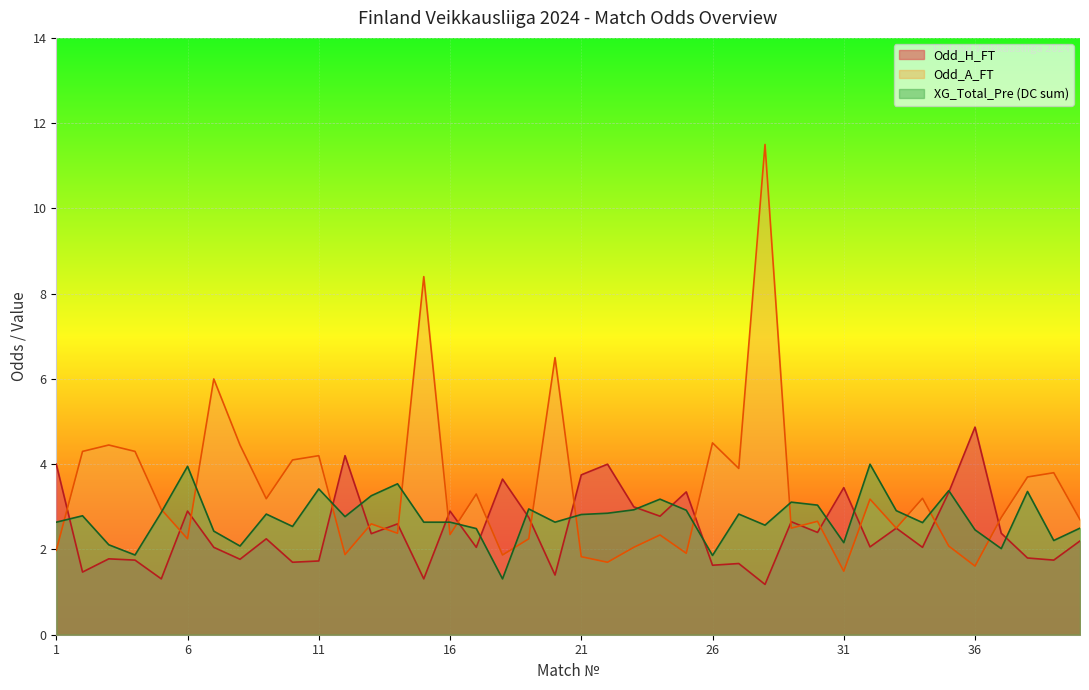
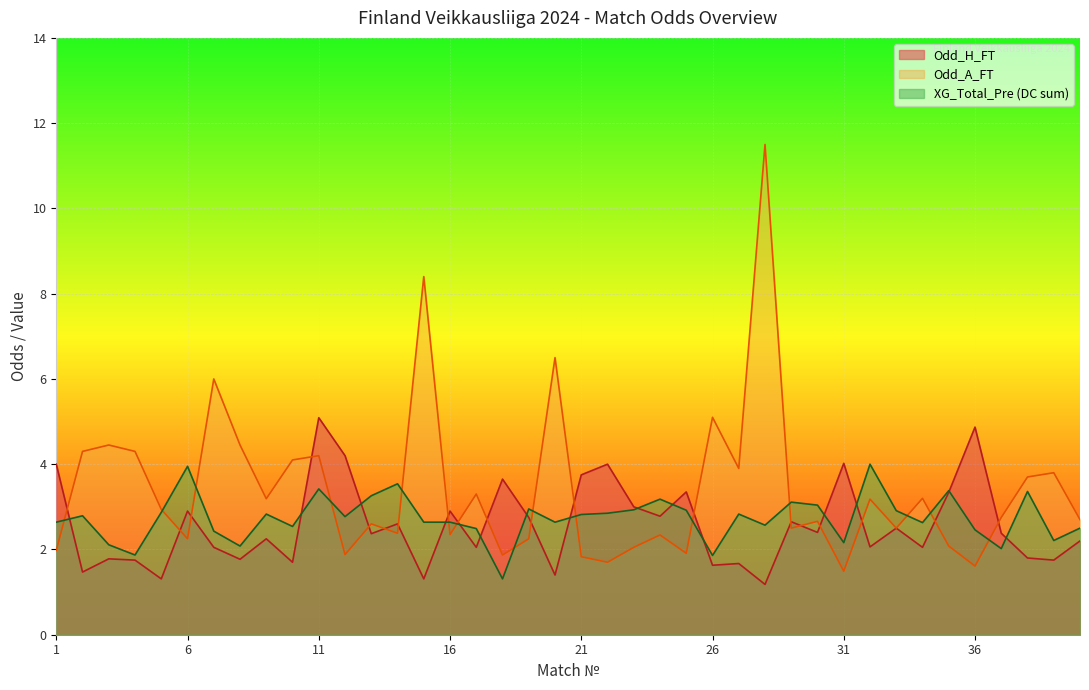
  {
    "Odd_H_FT": {
      "1": 4.0,
      "6": 2.9,
-     "11": 1.7,
+     "11": 5.1,
      "16": 2.9,
      "21": 3.8,
      "26": 1.6,
-     "31": 3.5,
+     "31": 4.0,
      "36": 4.9
    },
    "Odd_A_FT": {
      "1": 2.0,
      "6": 2.3,
      "11": 4.2,
      "16": 2.4,
      "21": 1.8,
-     "26": 4.5,
+     "26": 5.1,
      "31": 1.5,
      "36": 1.6
    },
    "XG_Total_Pre (DC sum)": {
      "1": 2.6,
      "6": 3.9,
      "11": 3.4,
      "16": 2.6,
      "21": 2.8,
      "26": 1.9,
      "31": 2.2,
      "36": 2.5
    }
  }
